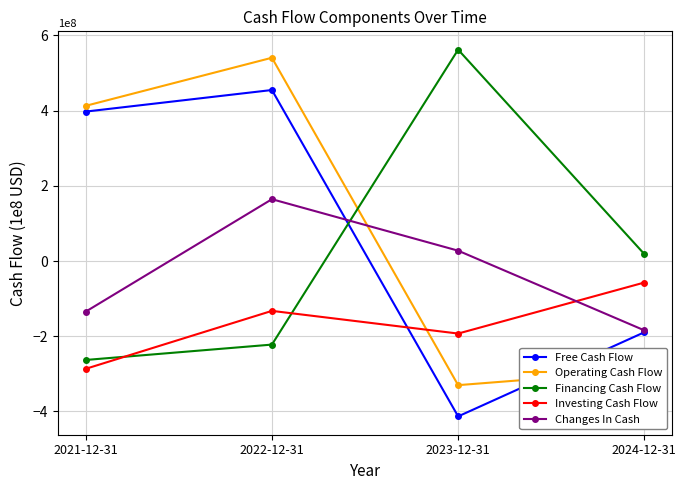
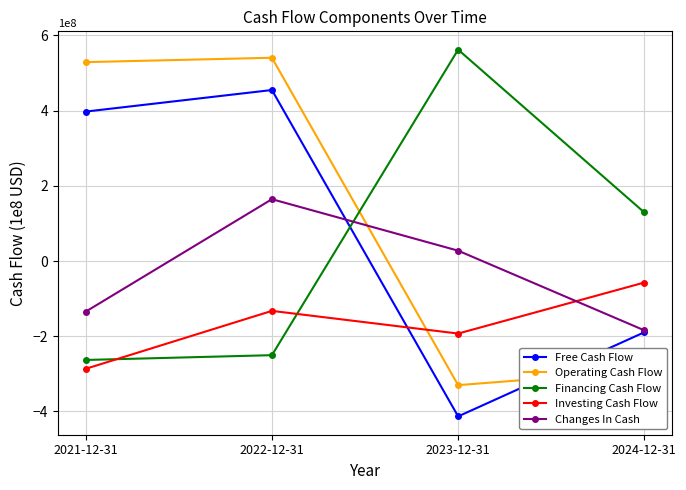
  {
    "Free Cash Flow": {
      "2021-12-31": 4.0,
      "2022-12-31": 4.5,
      "2023-12-31": -4.1
    },
    "Operating Cash Flow": {
-     "2021-12-31": 4.1,
+     "2021-12-31": 5.3,
      "2022-12-31": 5.4,
      "2023-12-31": -3.3
    },
    "Financing Cash Flow": {
      "2021-12-31": -2.6,
-     "2022-12-31": -2.2,
+     "2022-12-31": -2.5,
      "2023-12-31": 5.6,
-     "2024-12-31": 0.2
+     "2024-12-31": 1.3
    },
    "Investing Cash Flow": {
      "2021-12-31": -2.9,
      "2022-12-31": -1.3,
      "2023-12-31": -1.9,
      "2024-12-31": -0.6
    },
    "Changes In Cash": {
      "2021-12-31": -1.3,
      "2022-12-31": 1.6,
      "2023-12-31": 0.3
    }
  }
